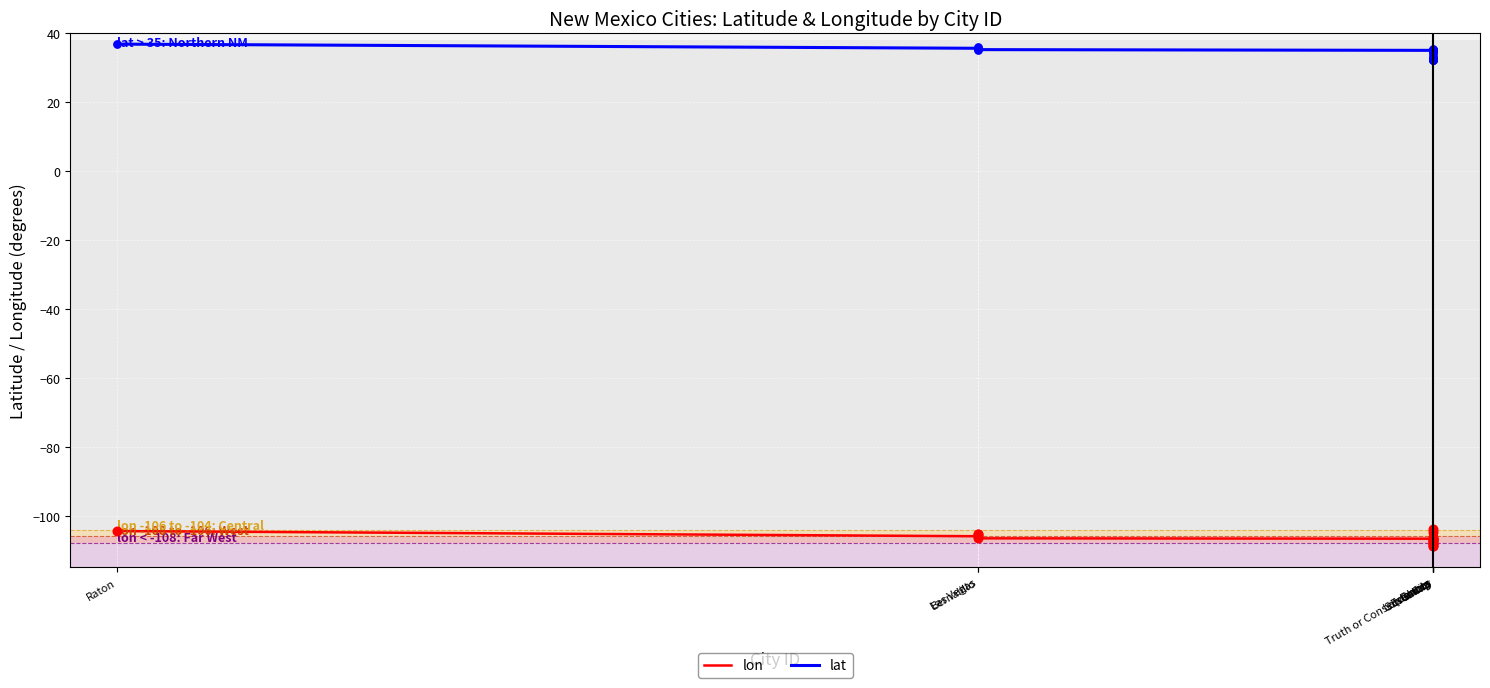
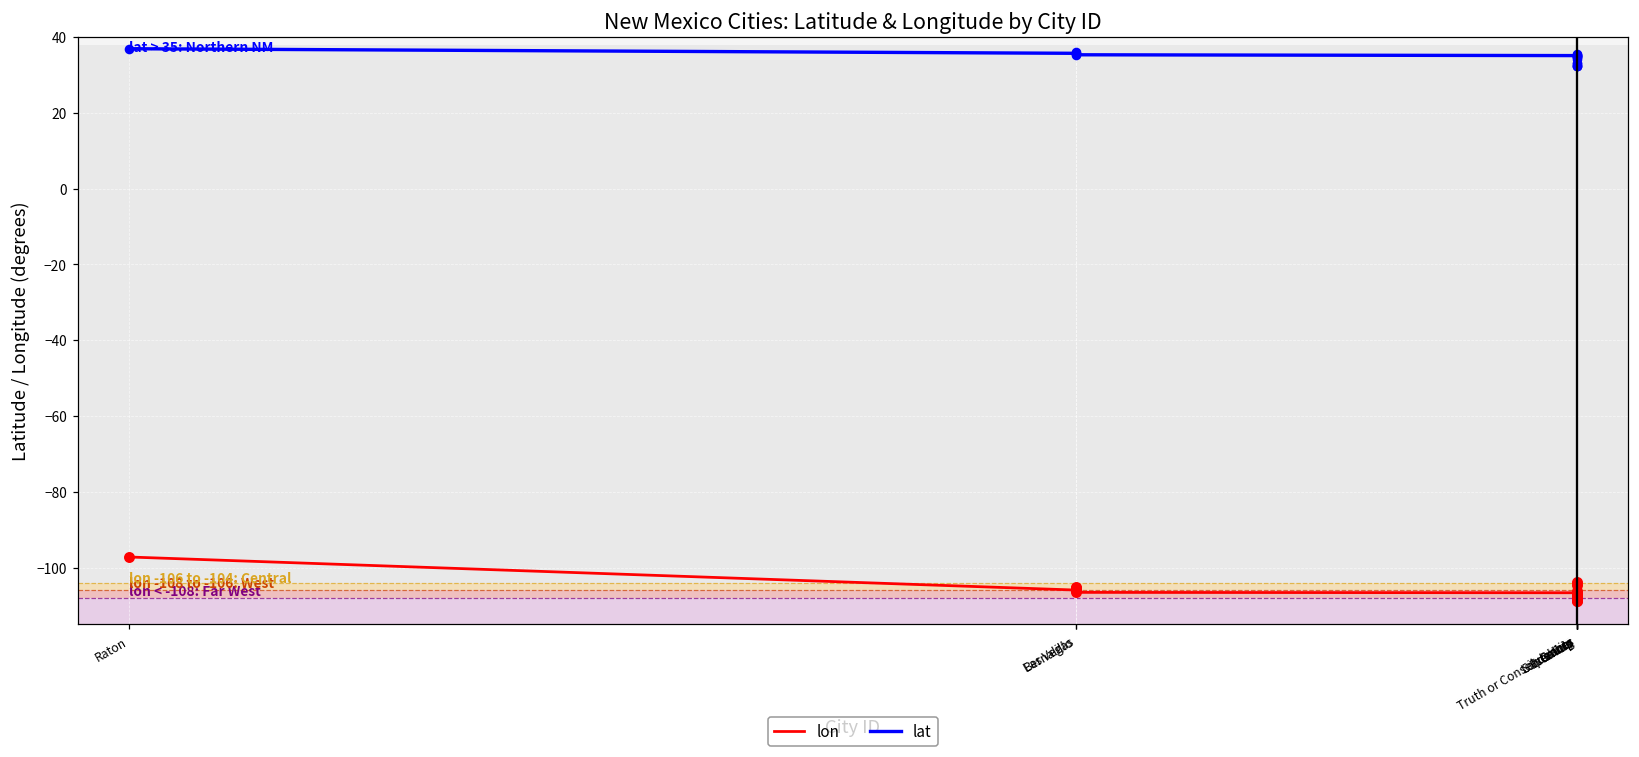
  {
    "lon": {
-     "Raton": -104,
+     "Raton": -97,
      "Las Vegas": -105,
      "Bernalillo": -107,
      "Grants": -108,
      "Silver City": -108,
      "Lordsburg": -109,
      "Gallup": -109,
      "Truth or Consequences": -107,
      "Estancia": -106
    },
    "lat": {
      "Las Vegas": 36,
      "Bernalillo": 35,
      "Grants": 35,
      "Silver City": 33,
      "Lordsburg": 32,
      "Gallup": 36,
      "Truth or Consequences": 33,
      "Estancia": 35
    }
  }
